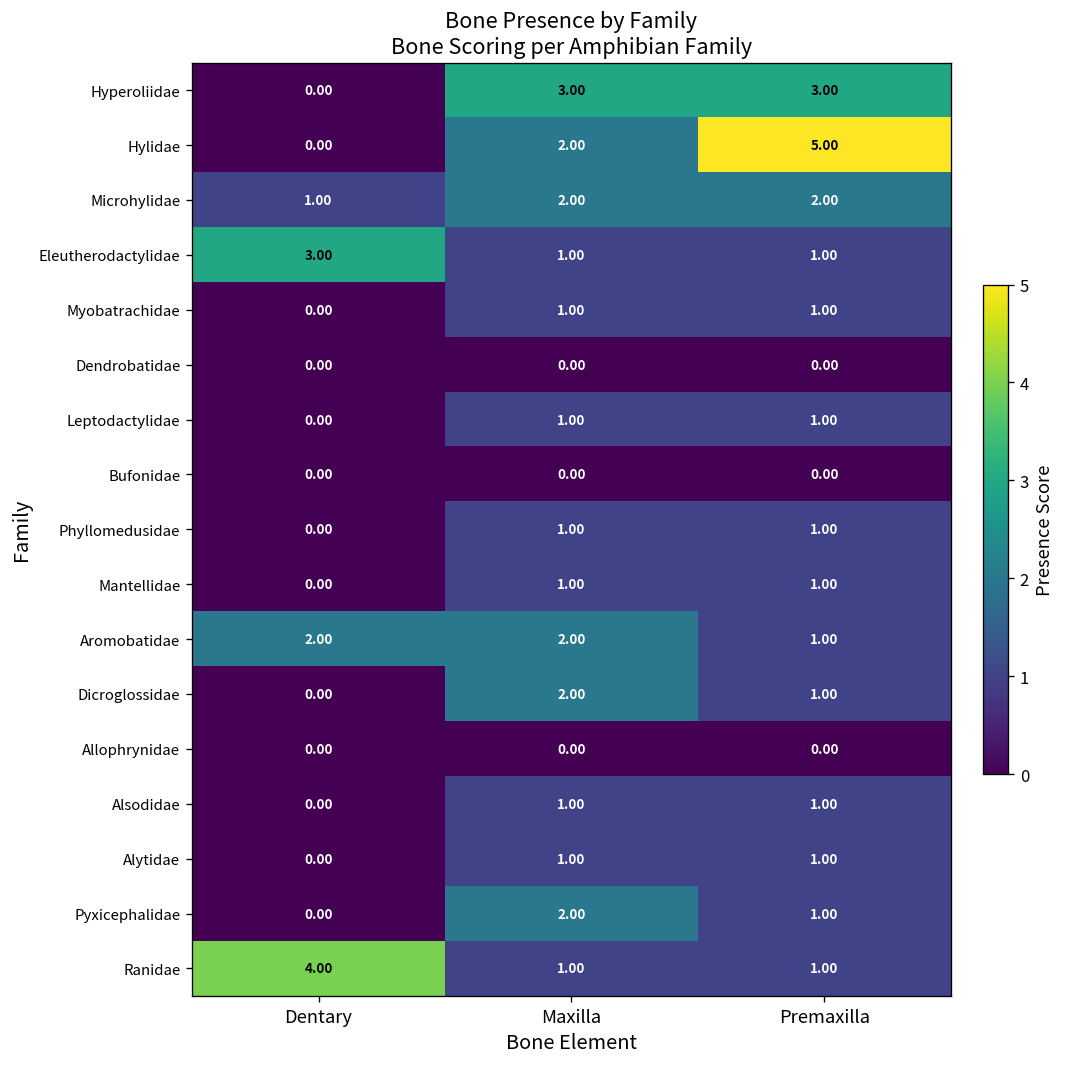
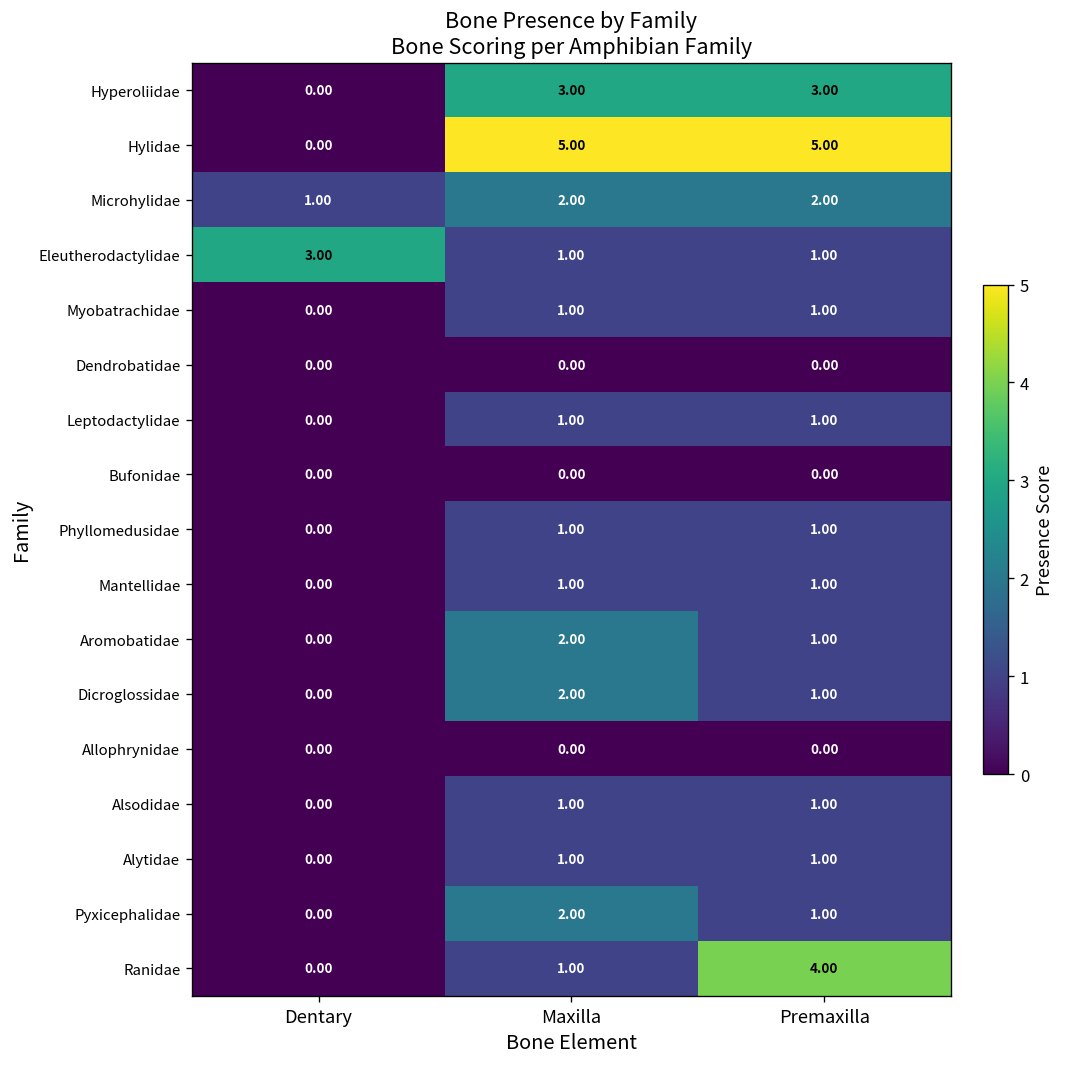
  {
    "Hyperoliidae": {
      "Dentary": 0.00,
      "Maxilla": 3.00,
      "Premaxilla": 3.00
    },
    "Hylidae": {
      "Dentary": 0.00,
-     "Maxilla": 2.00,
+     "Maxilla": 5.00,
      "Premaxilla": 5.00
    },
    "Microhylidae": {
      "Dentary": 1.00,
      "Maxilla": 2.00,
      "Premaxilla": 2.00
    },
    "Eleutherodactylidae": {
      "Dentary": 3.00,
      "Maxilla": 1.00,
      "Premaxilla": 1.00
    },
    "Myobatrachidae": {
      "Dentary": 0.00,
      "Maxilla": 1.00,
      "Premaxilla": 1.00
    },
    "Dendrobatidae": {
      "Dentary": 0.00,
      "Maxilla": 0.00,
      "Premaxilla": 0.00
    },
    "Leptodactylidae": {
      "Dentary": 0.00,
      "Maxilla": 1.00,
      "Premaxilla": 1.00
    },
    "Bufonidae": {
      "Dentary": 0.00,
      "Maxilla": 0.00,
      "Premaxilla": 0.00
    },
    "Phyllomedusidae": {
      "Dentary": 0.00,
      "Maxilla": 1.00,
      "Premaxilla": 1.00
    },
    "Mantellidae": {
      "Dentary": 0.00,
      "Maxilla": 1.00,
      "Premaxilla": 1.00
    },
    "Aromobatidae": {
-     "Dentary": 2.00,
+     "Dentary": 0.00,
      "Maxilla": 2.00,
      "Premaxilla": 1.00
    },
    "Dicroglossidae": {
      "Dentary": 0.00,
      "Maxilla": 2.00,
      "Premaxilla": 1.00
    },
    "Allophrynidae": {
      "Dentary": 0.00,
      "Maxilla": 0.00,
      "Premaxilla": 0.00
    },
    "Alsodidae": {
      "Dentary": 0.00,
      "Maxilla": 1.00,
      "Premaxilla": 1.00
    },
    "Alytidae": {
      "Dentary": 0.00,
      "Maxilla": 1.00,
      "Premaxilla": 1.00
    },
    "Pyxicephalidae": {
      "Dentary": 0.00,
      "Maxilla": 2.00,
      "Premaxilla": 1.00
    },
    "Ranidae": {
-     "Dentary": 4.00,
+     "Dentary": 0.00,
      "Maxilla": 1.00,
-     "Premaxilla": 1.00
+     "Premaxilla": 4.00
    }
  }
